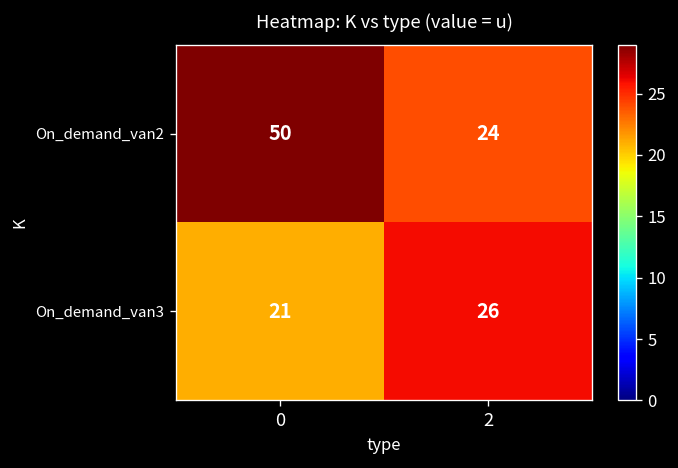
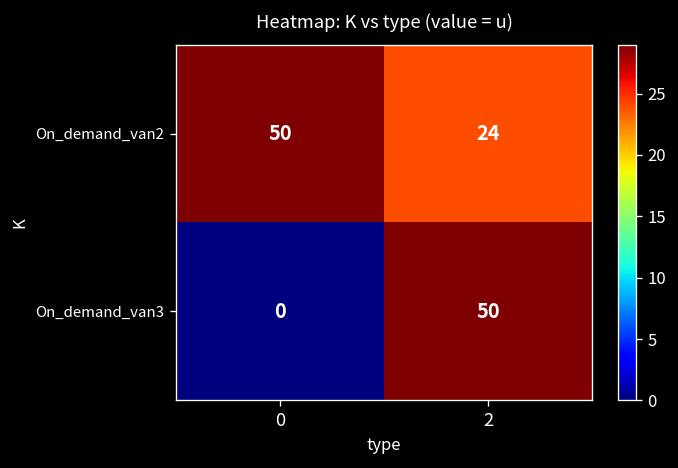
  {
    "On_demand_van2": {
      "0": 50,
      "2": 24
    },
    "On_demand_van3": {
-     "0": 21,
-     "2": 26
+     "0": 0,
+     "2": 50
    }
  }
